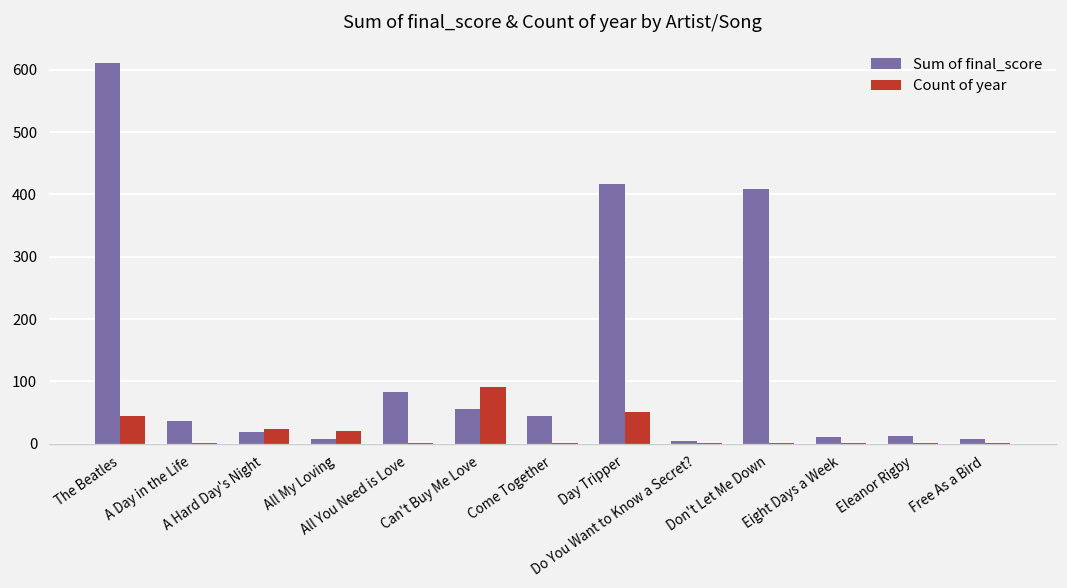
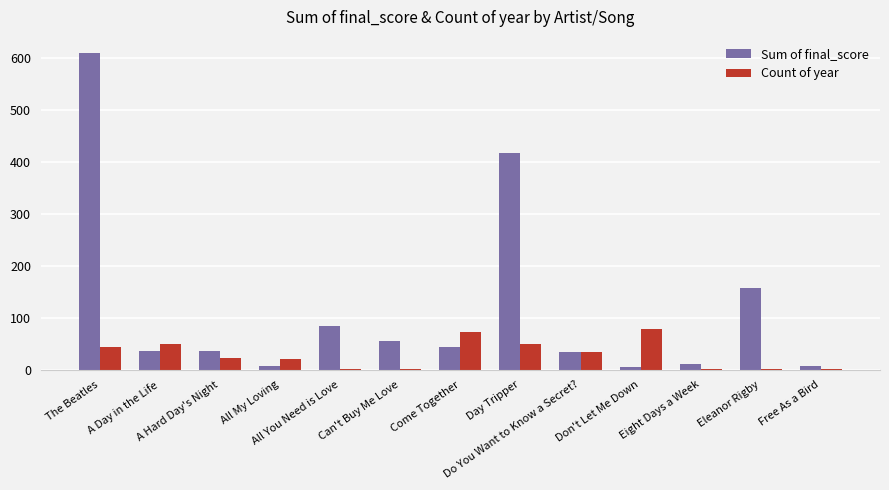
  {
    "Sum of final_score": {
      "The Beatles": 610,
      "A Day in the Life": 40,
-     "A Hard Day's Night": 20,
+     "A Hard Day's Night": 30,
      "All My Loving": 10,
      "All You Need is Love": 80,
      "Can't Buy Me Love": 60,
      "Come Together": 40,
      "Day Tripper": 420,
-     "Do You Want to Know a Secret?": 0,
-     "Don't Let Me Down": 410,
+     "Do You Want to Know a Secret?": 30,
+     "Don't Let Me Down": 10,
      "Eight Days a Week": 10,
-     "Eleanor Rigby": 10,
+     "Eleanor Rigby": 160,
      "Free As a Bird": 10
    },
    "Count of year": {
      "The Beatles": 40,
-     "A Day in the Life": 0,
+     "A Day in the Life": 50,
      "A Hard Day's Night": 20,
      "All My Loving": 20,
-     "Can't Buy Me Love": 90,
-     "Come Together": 0,
+     "Can't Buy Me Love": 0,
+     "Come Together": 70,
      "Day Tripper": 50,
-     "Do You Want to Know a Secret?": 0,
-     "Don't Let Me Down": 0
+     "Do You Want to Know a Secret?": 30,
+     "Don't Let Me Down": 80
    }
  }
